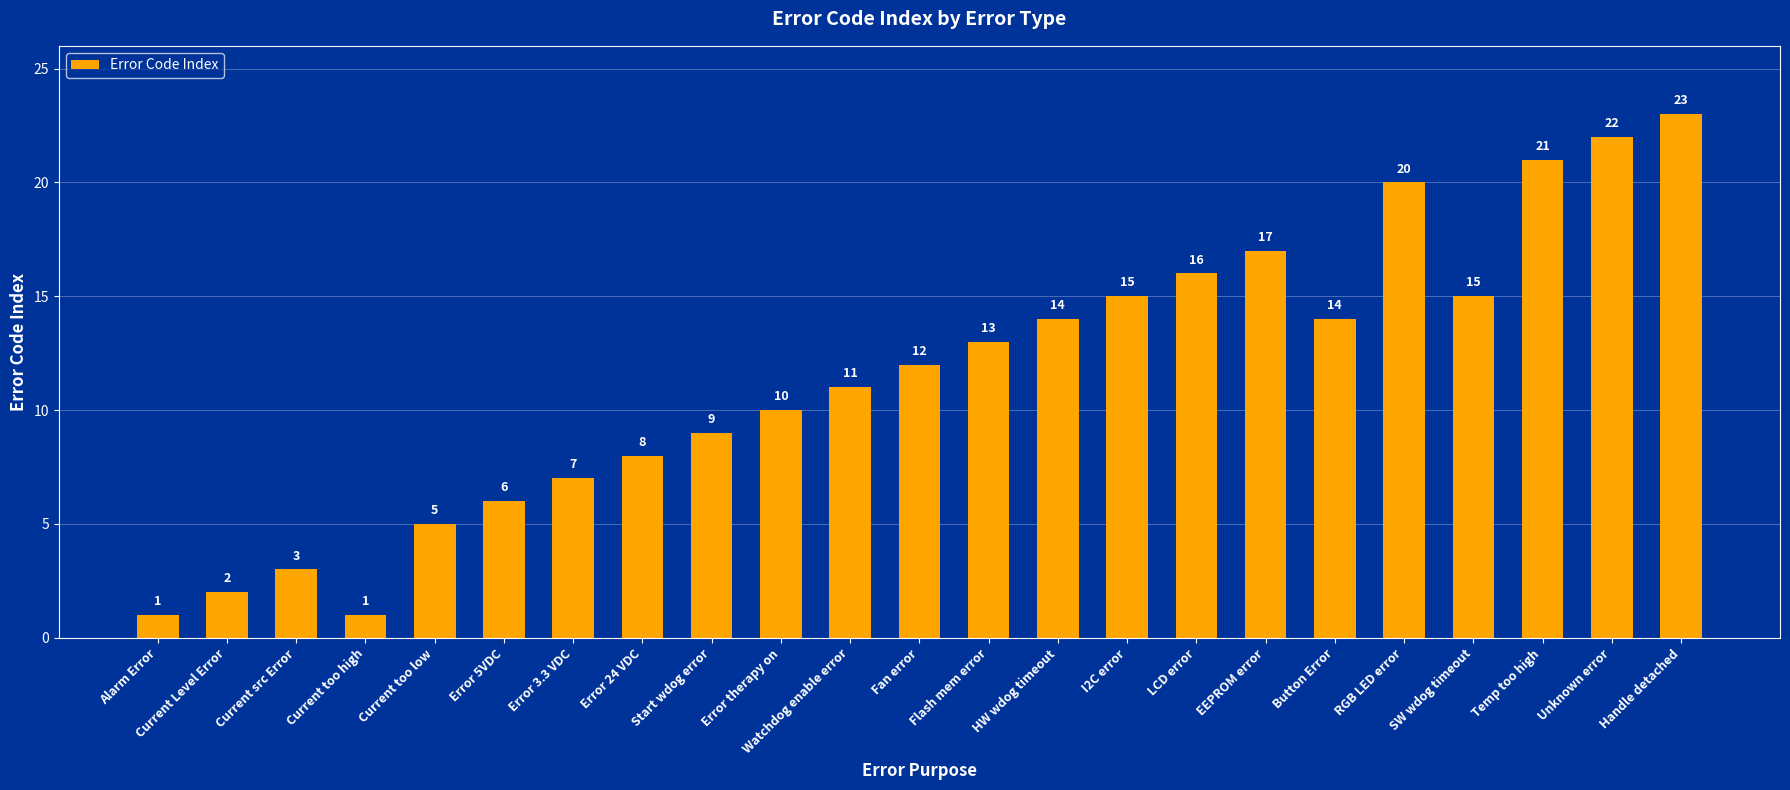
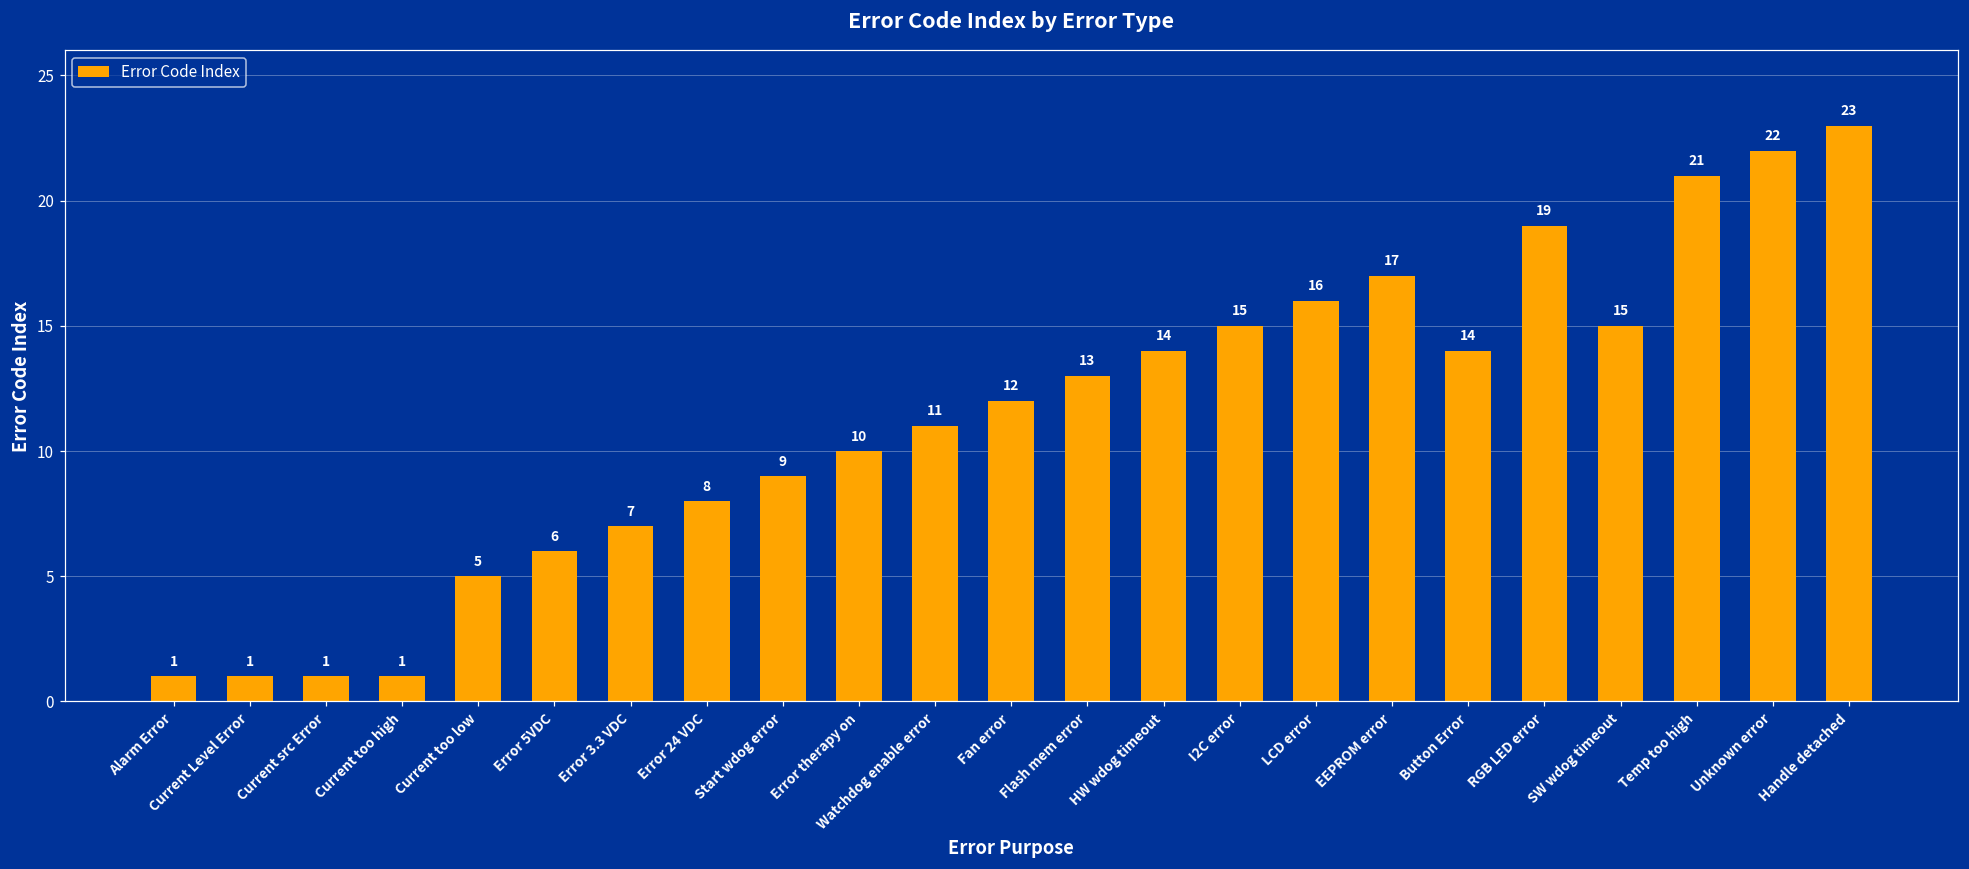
  {
    "Alarm Error": 1,
-   "Current Level Error": 2,
-   "Current src Error": 3,
+   "Current Level Error": 1,
+   "Current src Error": 1,
    "Current too high": 1,
    "Current too low": 5,
    "Error 5VDC": 6,
    "Error 3.3 VDC": 7,
    "Error 24 VDC": 8,
    "Start wdog error": 9,
    "Error therapy on": 10,
    "Watchdog enable error": 11,
    "Fan error": 12,
    "Flash mem error": 13,
    "HW wdog timeout": 14,
    "I2C error": 15,
    "LCD error": 16,
    "EEPROM error": 17,
    "Button Error": 14,
-   "RGB LED error": 20,
+   "RGB LED error": 19,
    "SW wdog timeout": 15,
    "Temp too high": 21,
    "Unknown error": 22,
    "Handle detached": 23
  }
